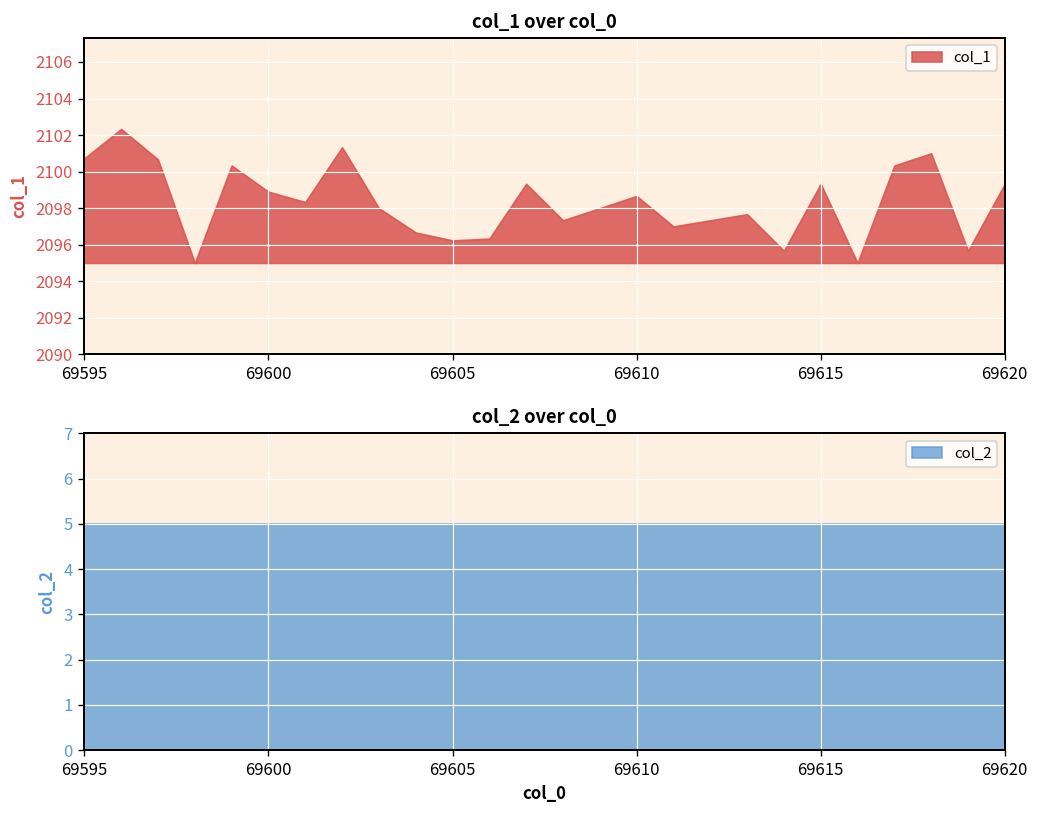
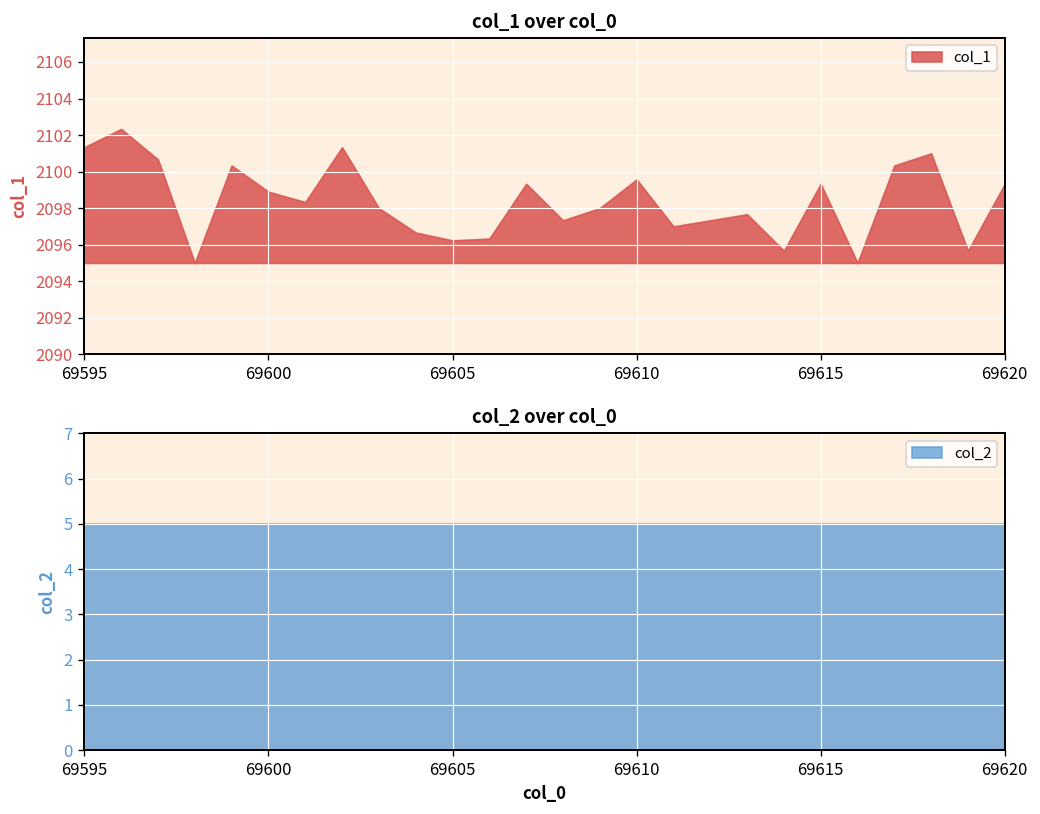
  {
    "col_1 over col_0": {
-     "69595": 2100.7,
+     "69595": 2101.3,
      "69600": 2098.9,
      "69605": 2096.2,
-     "69610": 2098.7,
+     "69610": 2099.6,
      "69615": 2099.3,
      "69620": 2099.3
    },
    "col_2 over col_0": {
      "69595": 5.0,
      "69600": 5.0,
      "69605": 5.0,
      "69610": 5.0,
      "69615": 5.0,
      "69620": 5.0
    }
  }
